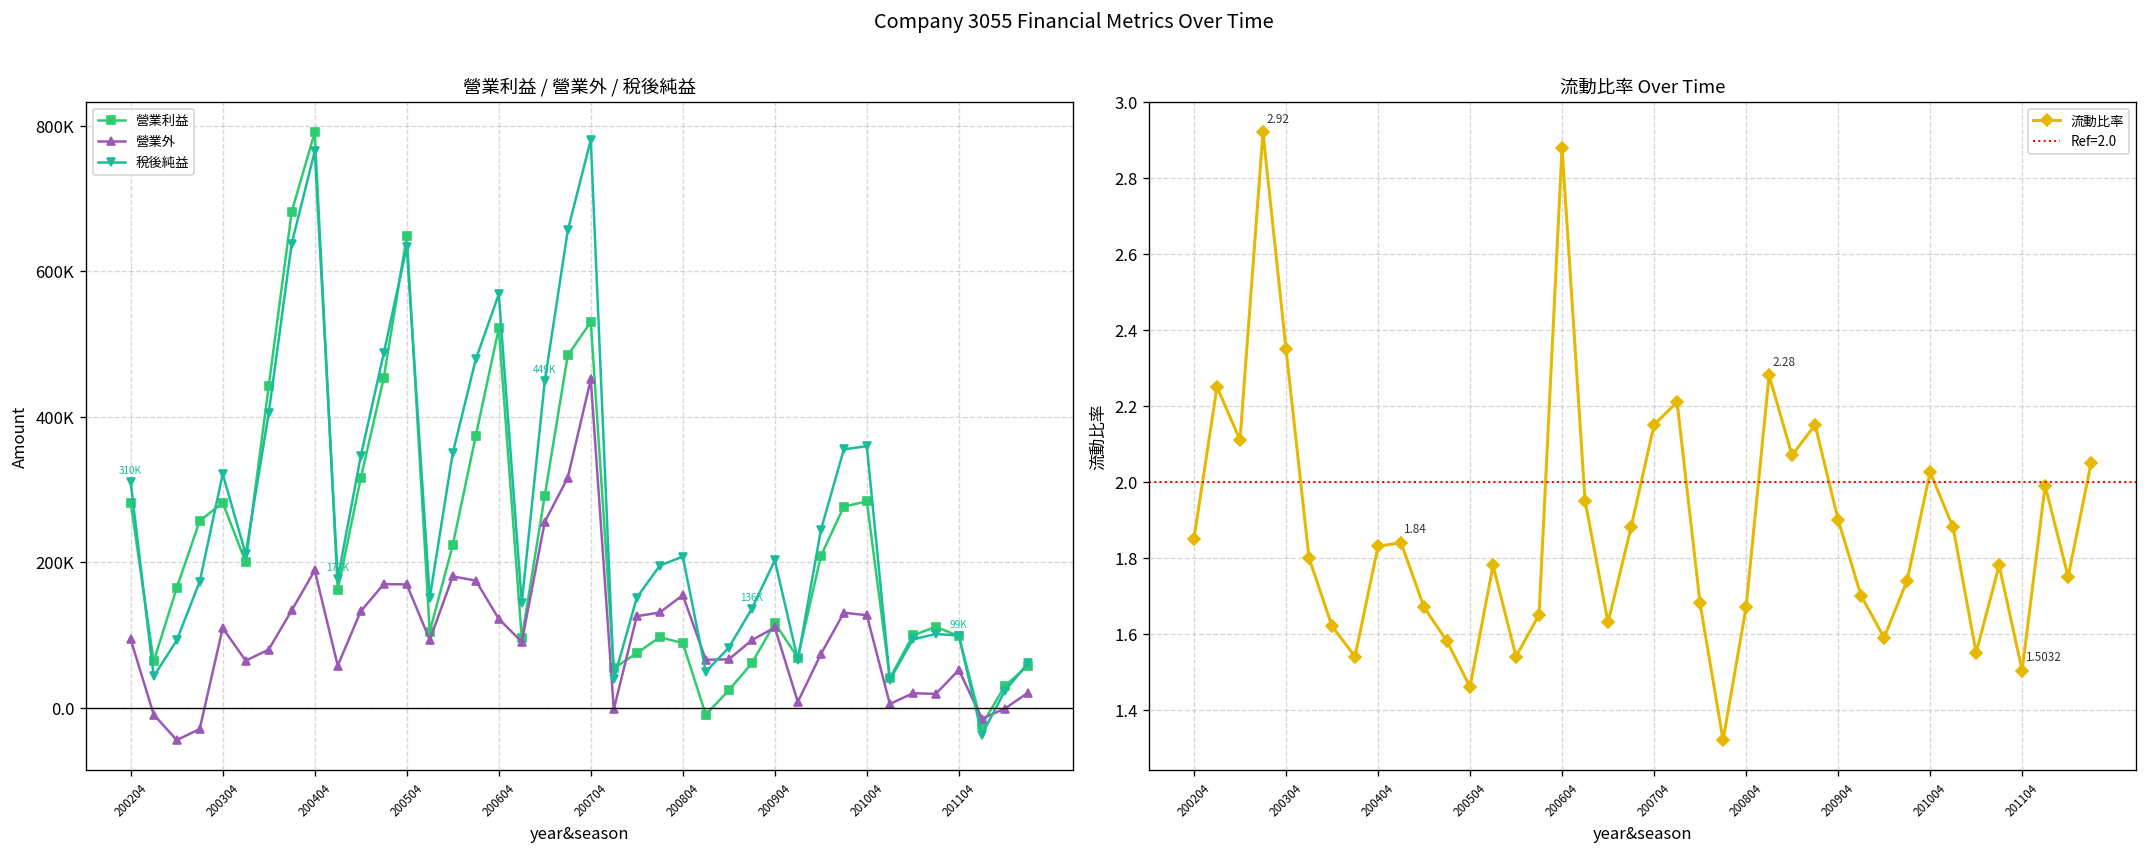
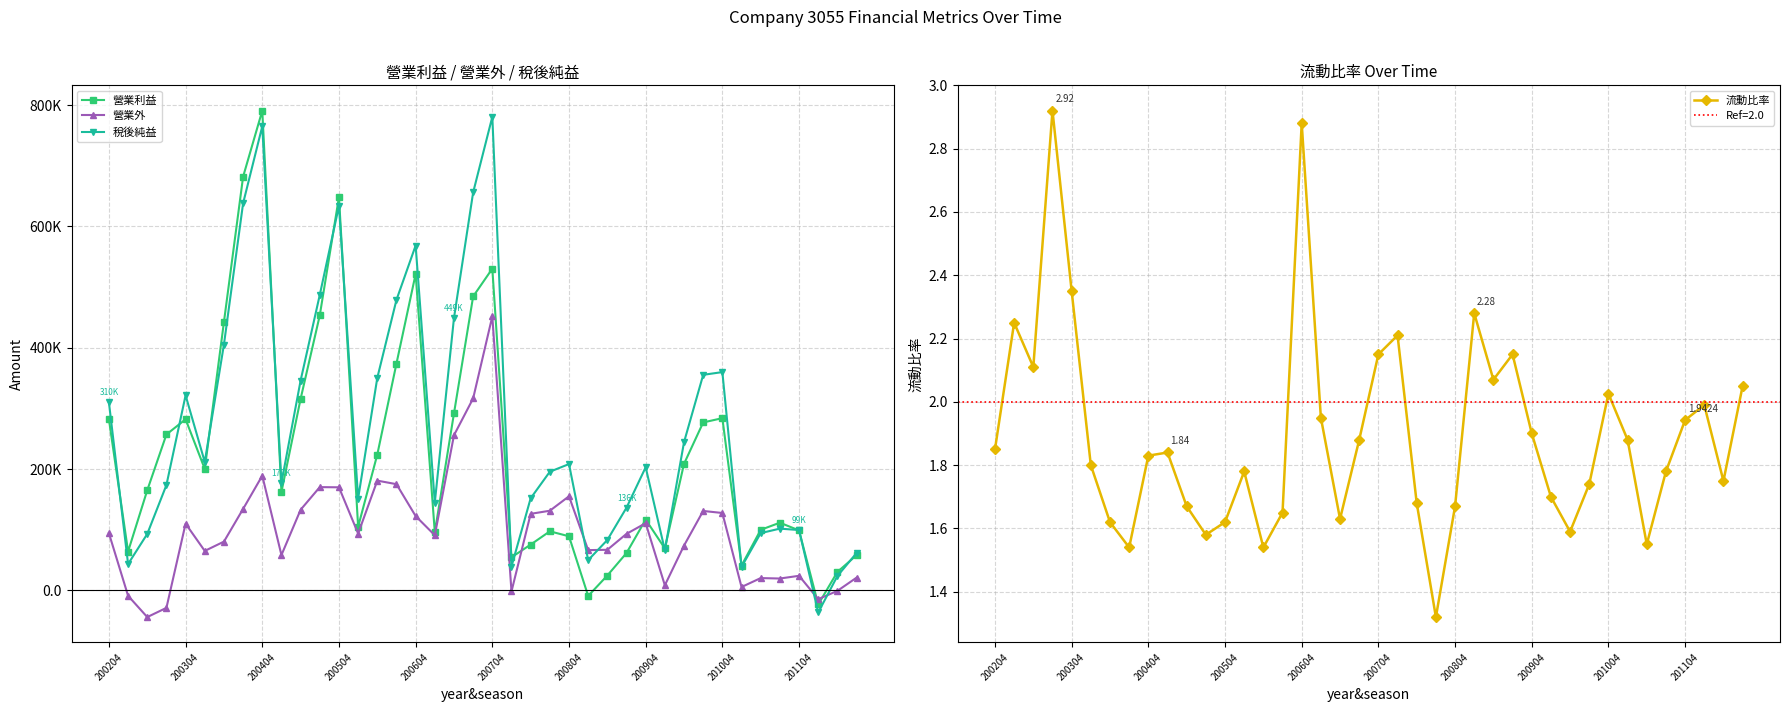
  {
    "營業利益 / 營業外 / 稅後純益": {
      "營業外": {
        "200204": 90000,
        "200304": 110000,
        "200404": 190000,
        "200504": 170000,
        "200604": 120000,
        "200704": 450000,
        "200804": 160000,
        "200904": 110000,
        "201004": 130000,
-       "201104": 50000
+       "201104": 20000
      }
    },
    "流動比率 Over Time": {
-     "200504": 1.46,
-     "201104": 1.5032
+     "200504": 1.62,
+     "201104": 1.9424
    }
  }
